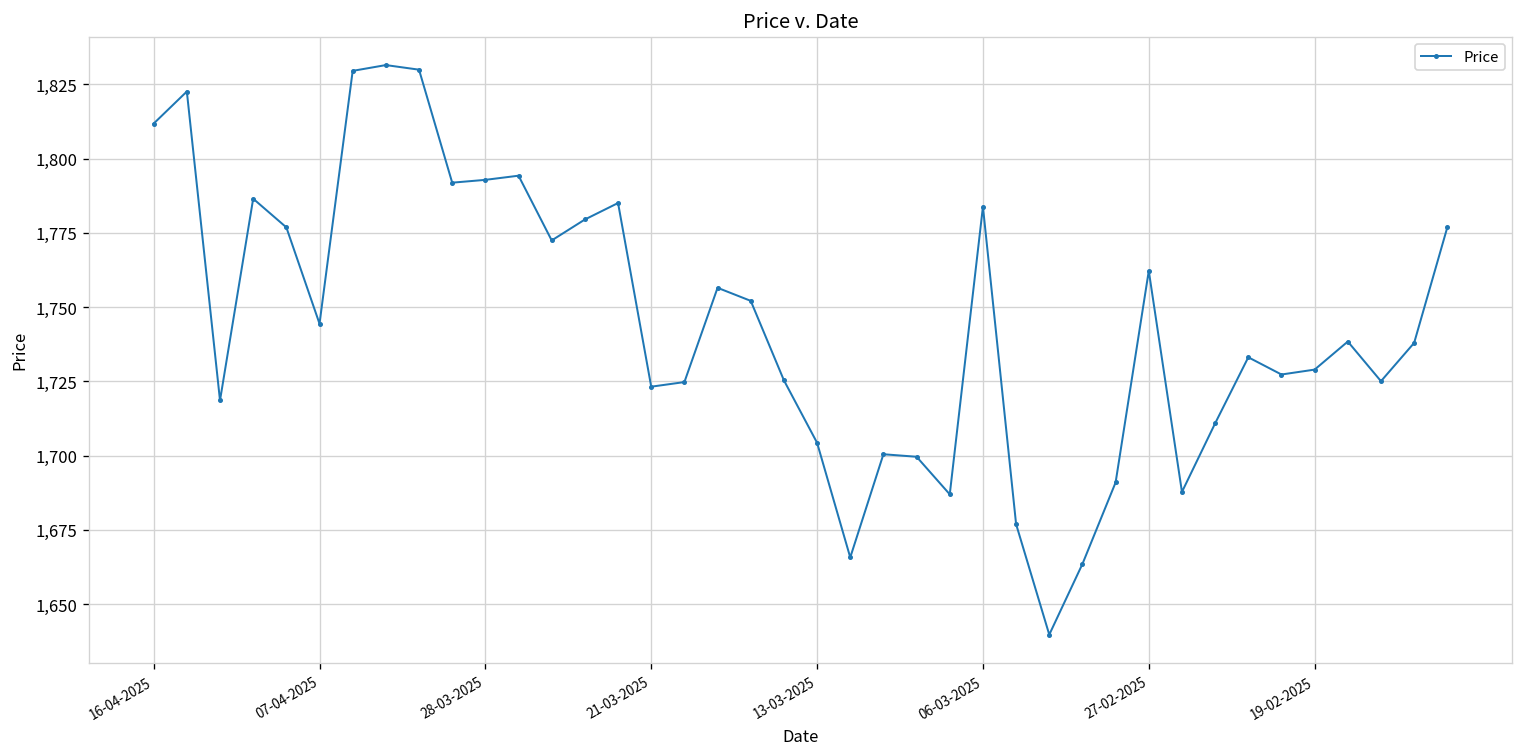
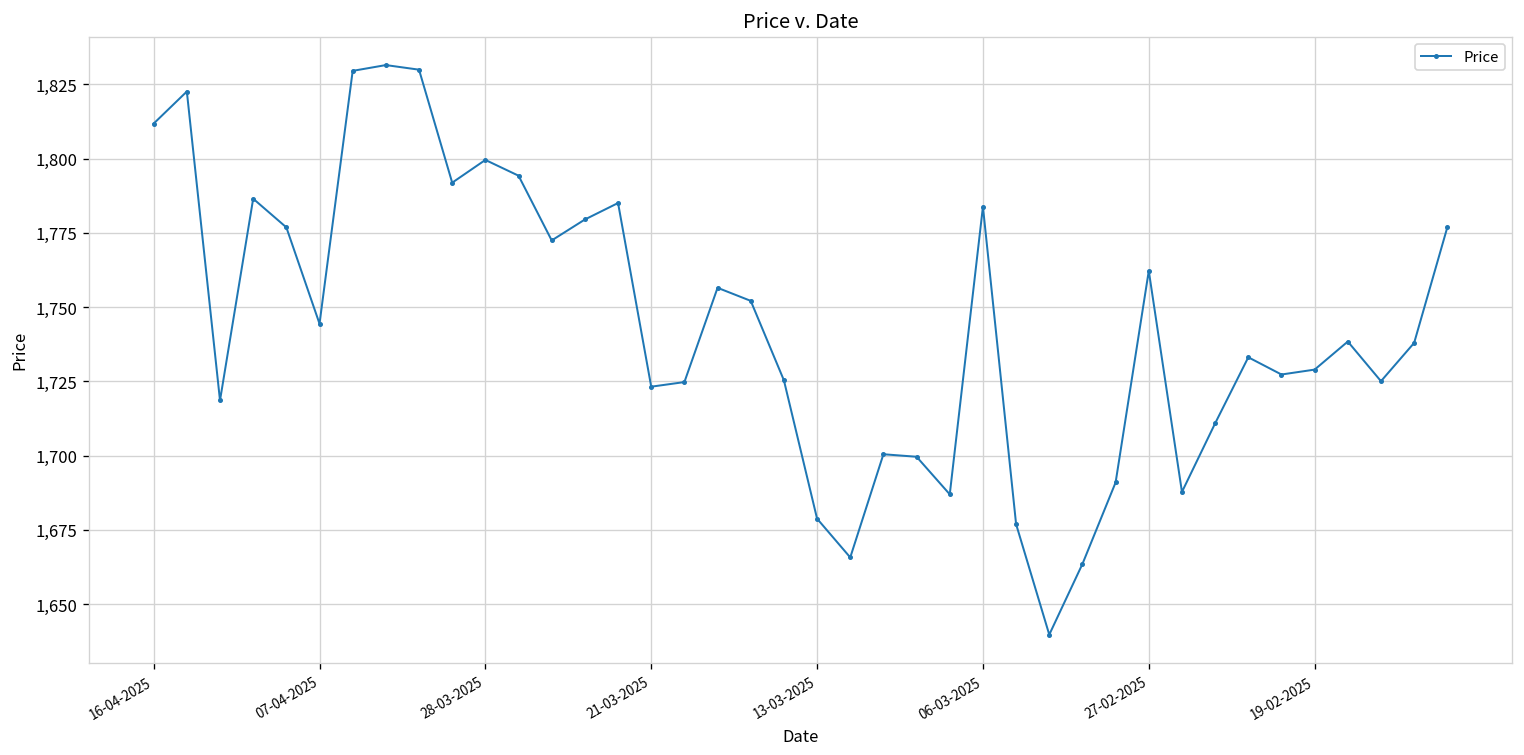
  {
    "16-04-2025": "1,812",
    "07-04-2025": "1,744",
-   "28-03-2025": "1,793",
+   "28-03-2025": "1,800",
    "21-03-2025": "1,723",
-   "13-03-2025": "1,704",
+   "13-03-2025": "1,679",
    "06-03-2025": "1,784",
    "27-02-2025": "1,762",
    "19-02-2025": "1,729"
  }
